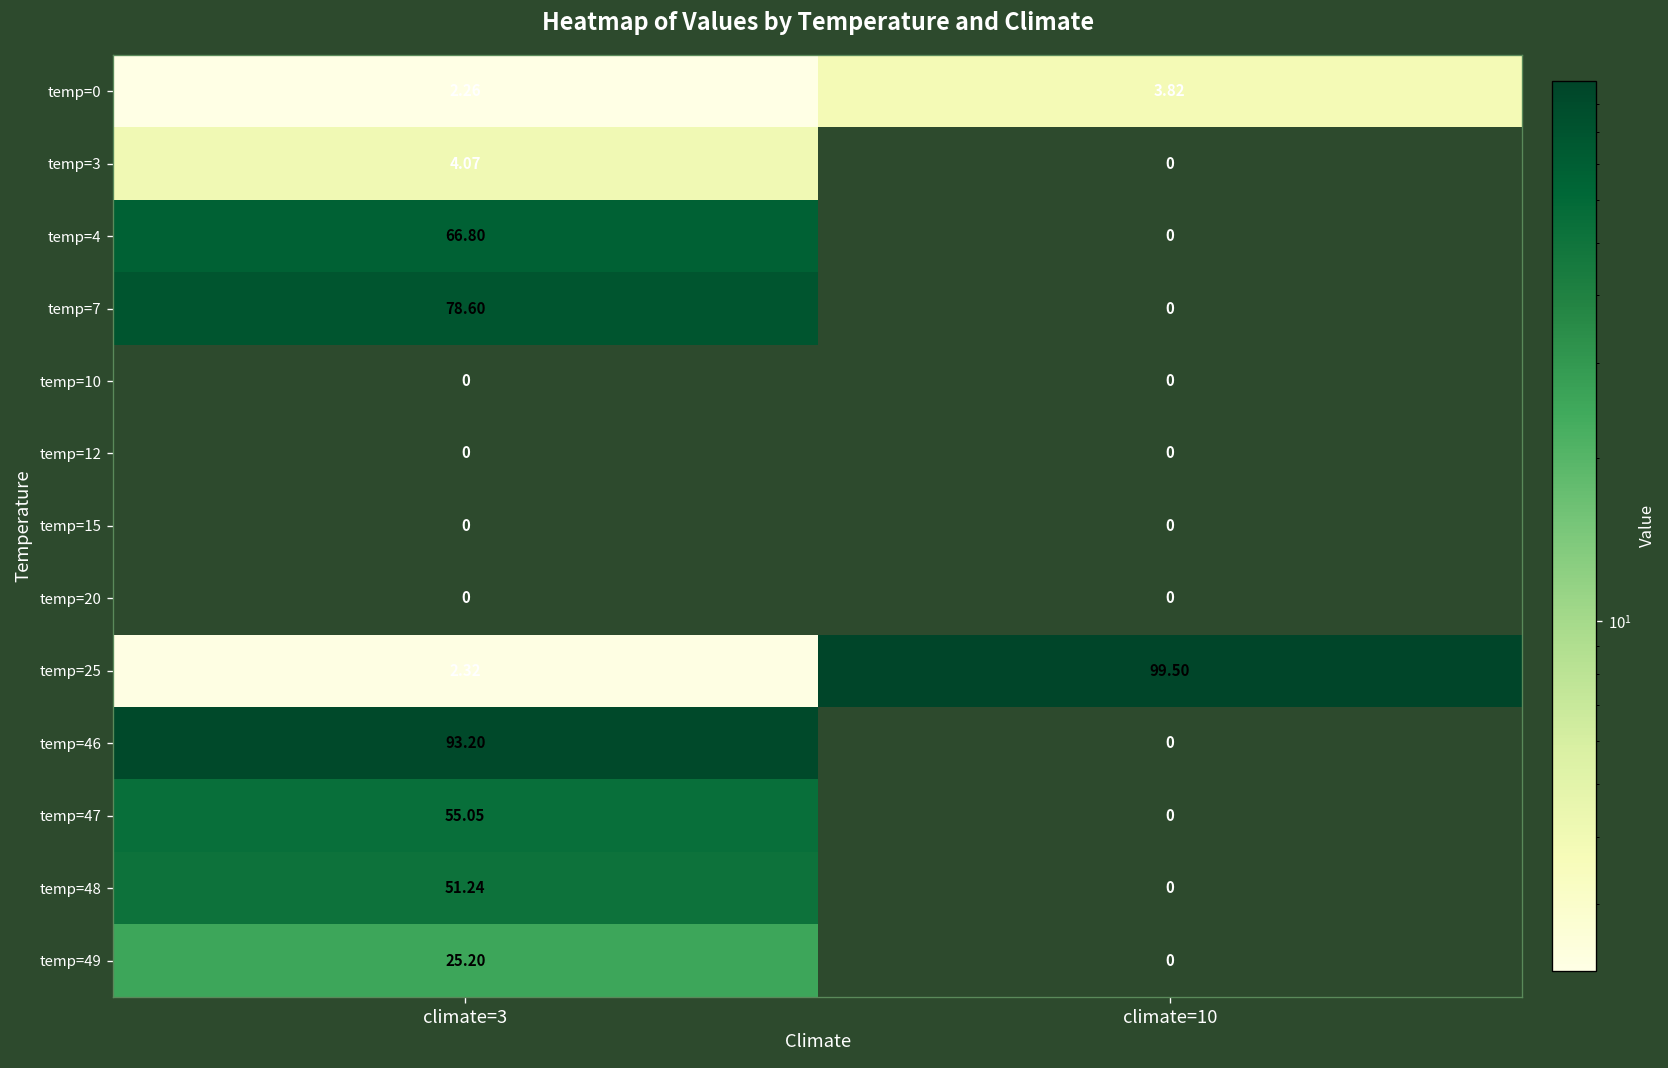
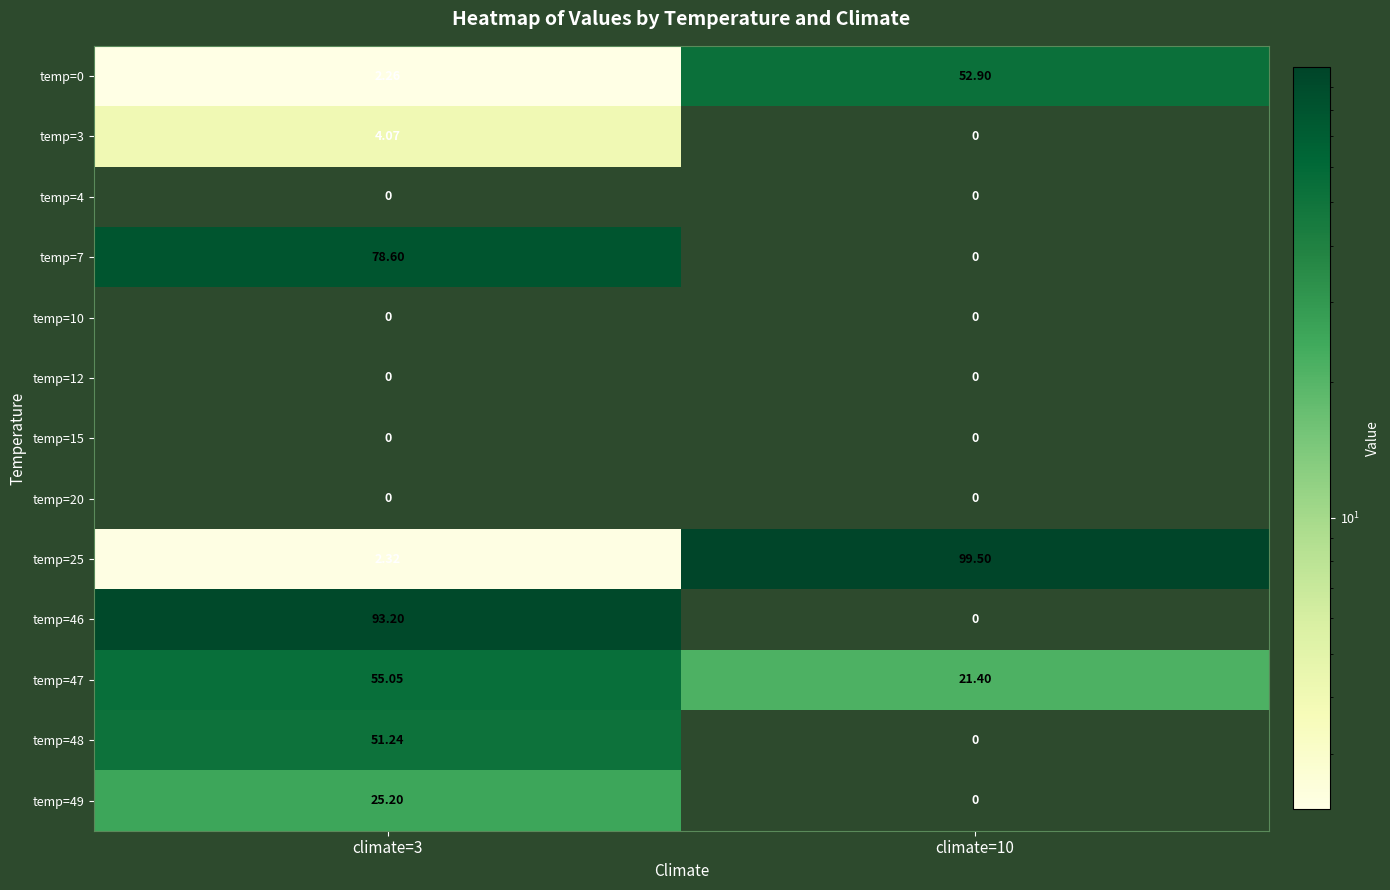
  {
    "temp=0": {
-     "climate=10": 3.82
+     "climate=10": 52.90
    },
    "temp=3": {
      "climate=3": 4.07,
      "climate=10": 0
    },
    "temp=4": {
-     "climate=3": 66.80,
+     "climate=3": 0,
      "climate=10": 0
    },
    "temp=7": {
      "climate=3": 78.60,
      "climate=10": 0
    },
    "temp=10": {
      "climate=3": 0,
      "climate=10": 0
    },
    "temp=12": {
      "climate=3": 0,
      "climate=10": 0
    },
    "temp=15": {
      "climate=3": 0,
      "climate=10": 0
    },
    "temp=20": {
      "climate=3": 0,
      "climate=10": 0
    },
    "temp=25": {
      "climate=10": 99.50
    },
    "temp=46": {
      "climate=3": 93.20,
      "climate=10": 0
    },
    "temp=47": {
      "climate=3": 55.05,
-     "climate=10": 0
+     "climate=10": 21.40
    },
    "temp=48": {
      "climate=3": 51.24,
      "climate=10": 0
    },
    "temp=49": {
      "climate=3": 25.20,
      "climate=10": 0
    }
  }
